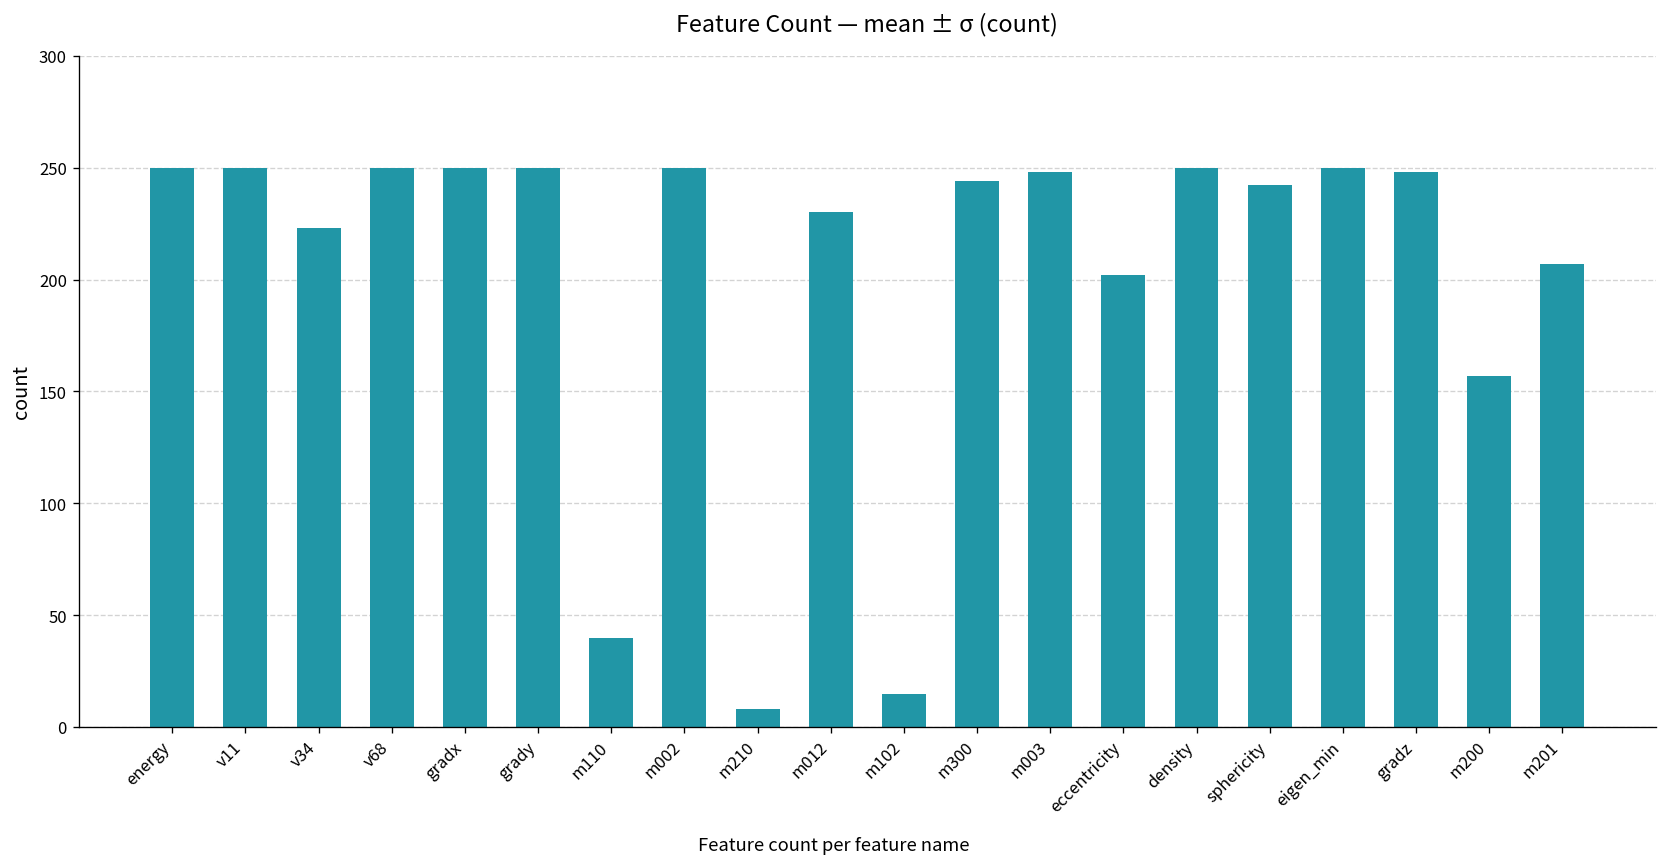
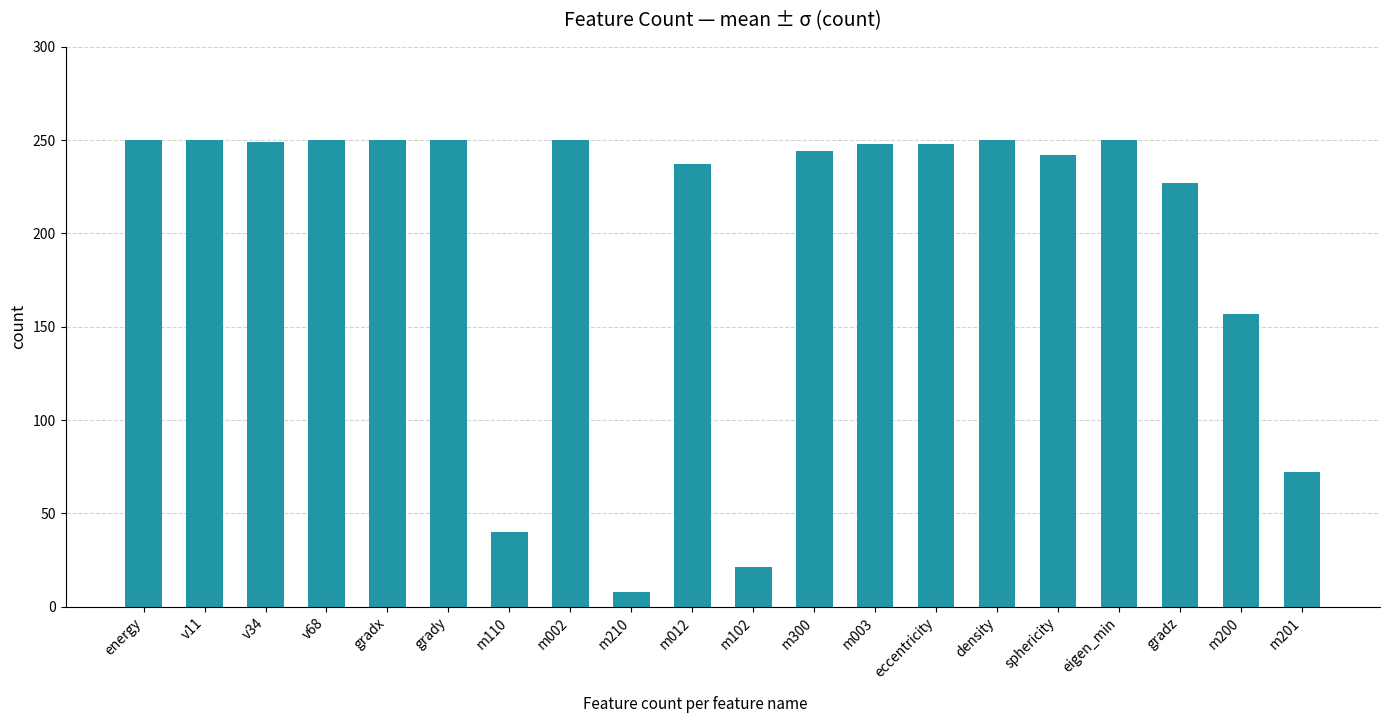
  {
    "energy": 250,
    "v11": 250,
-   "v34": 223,
+   "v34": 249,
    "v68": 250,
    "gradx": 250,
    "grady": 250,
    "m110": 40,
    "m002": 250,
    "m210": 8,
-   "m012": 230,
-   "m102": 15,
+   "m012": 237,
+   "m102": 21,
    "m300": 244,
    "m003": 248,
-   "eccentricity": 202,
+   "eccentricity": 248,
    "density": 250,
    "sphericity": 242,
    "eigen_min": 250,
-   "gradz": 248,
+   "gradz": 227,
    "m200": 157,
-   "m201": 207
+   "m201": 72
  }
